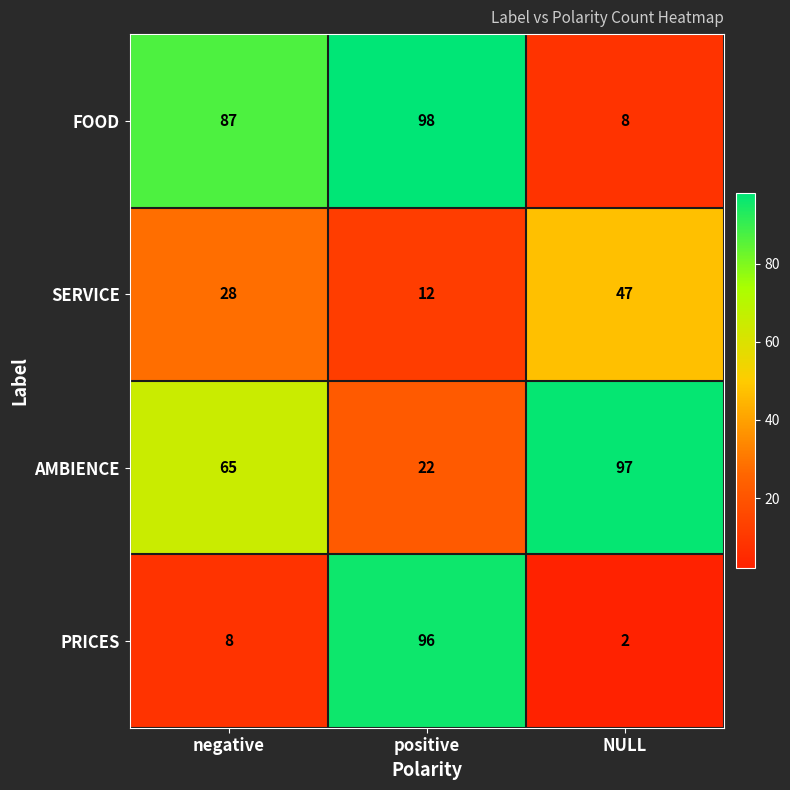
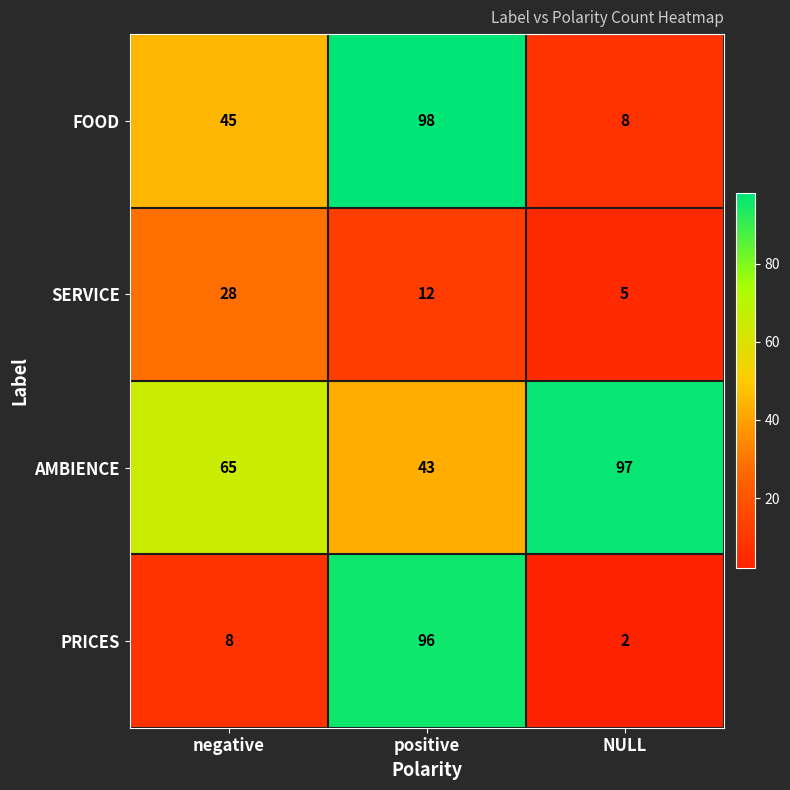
  {
    "FOOD": {
-     "negative": 87,
+     "negative": 45,
      "positive": 98,
      "NULL": 8
    },
    "SERVICE": {
      "negative": 28,
      "positive": 12,
-     "NULL": 47
+     "NULL": 5
    },
    "AMBIENCE": {
      "negative": 65,
-     "positive": 22,
+     "positive": 43,
      "NULL": 97
    },
    "PRICES": {
      "negative": 8,
      "positive": 96,
      "NULL": 2
    }
  }
